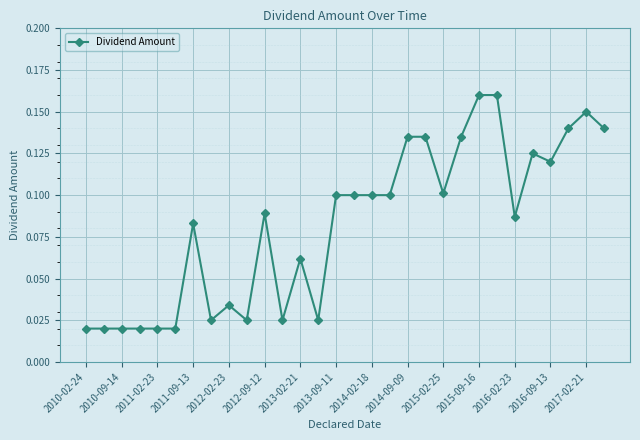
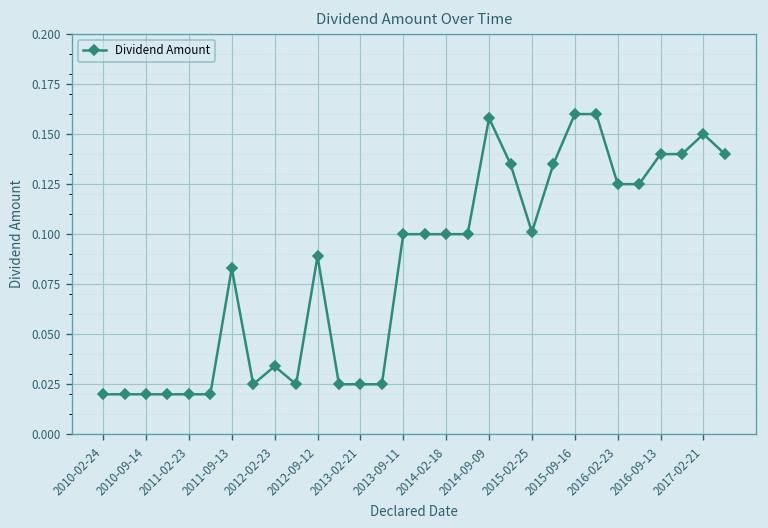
  {
    "2010-02-24": 0.020,
    "2010-09-14": 0.020,
    "2011-02-23": 0.020,
    "2011-09-13": 0.083,
    "2012-02-23": 0.034,
    "2012-09-12": 0.089,
-   "2013-02-21": 0.062,
+   "2013-02-21": 0.025,
    "2013-09-11": 0.100,
    "2014-02-18": 0.100,
-   "2014-09-09": 0.135,
+   "2014-09-09": 0.158,
    "2015-02-25": 0.101,
    "2015-09-16": 0.160,
-   "2016-02-23": 0.087,
-   "2016-09-13": 0.12,
+   "2016-02-23": 0.125,
+   "2016-09-13": 0.14,
    "2017-02-21": 0.150
  }
